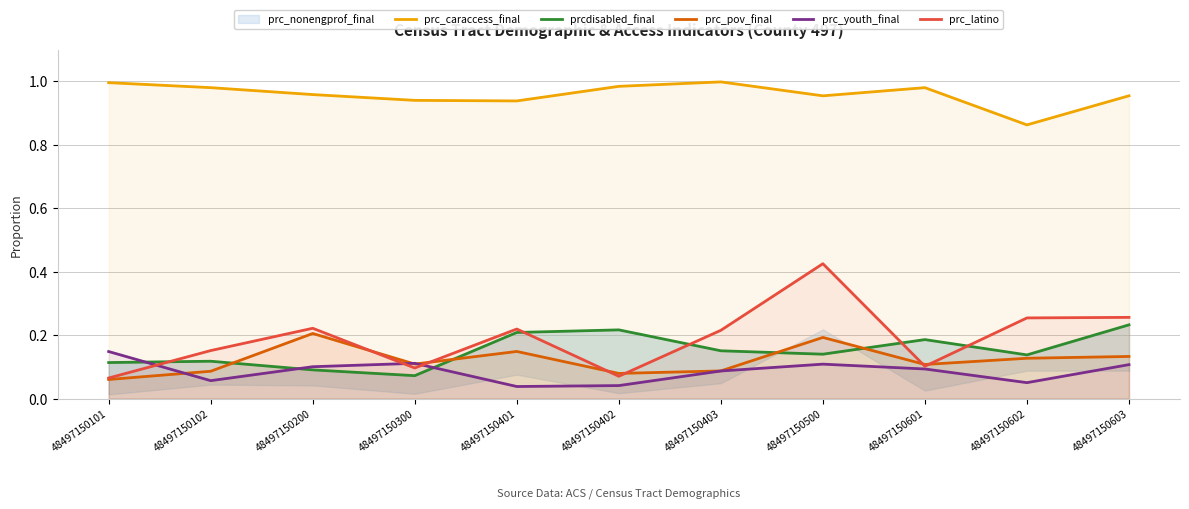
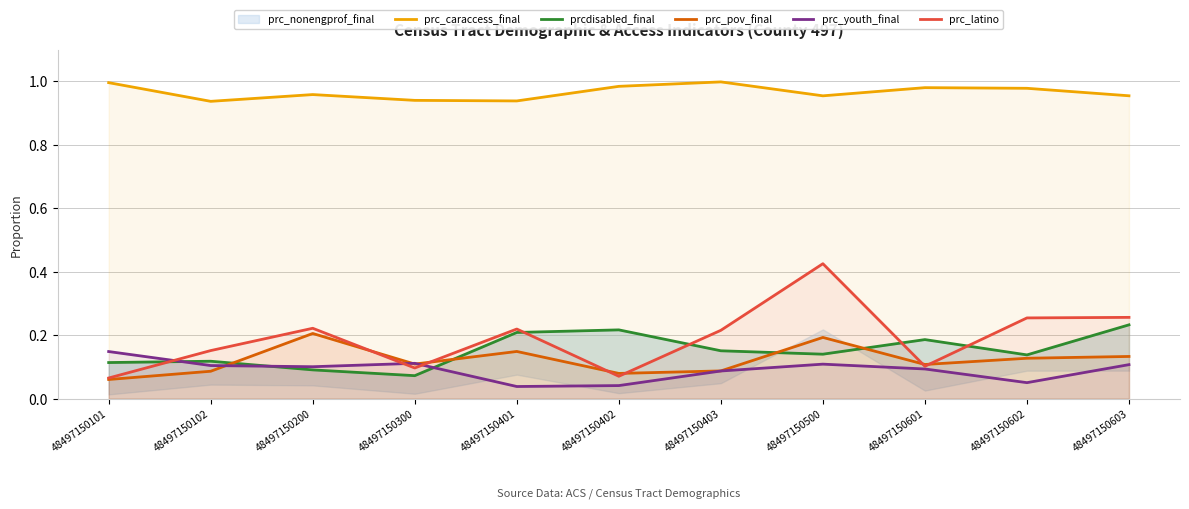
  {
    "prc_caraccess_final": {
      "48497150101": 1.00,
-     "48497150102": 0.98,
+     "48497150102": 0.94,
      "48497150200": 0.96,
      "48497150300": 0.94,
      "48497150401": 0.94,
      "48497150402": 0.98,
      "48497150403": 1.00,
      "48497150500": 0.95,
      "48497150601": 0.98,
-     "48497150602": 0.86,
+     "48497150602": 0.98,
      "48497150603": 0.95
    },
    "prcdisabled_final": {
      "48497150500": 0.14
    },
    "prc_pov_final": {
      "48497150102": 0.09,
      "48497150200": 0.21,
      "48497150401": 0.15,
      "48497150402": 0.08,
      "48497150500": 0.19,
      "48497150602": 0.13,
      "48497150603": 0.13
    },
    "prc_youth_final": {
      "48497150101": 0.15,
-     "48497150102": 0.06,
+     "48497150102": 0.10,
      "48497150200": 0.10,
      "48497150401": 0.04,
      "48497150402": 0.04,
      "48497150500": 0.11,
      "48497150601": 0.09,
      "48497150602": 0.05,
      "48497150603": 0.11
    },
    "prc_latino": {
      "48497150102": 0.15,
      "48497150200": 0.22,
      "48497150300": 0.10,
      "48497150401": 0.22,
      "48497150402": 0.07,
      "48497150403": 0.22,
      "48497150500": 0.43,
      "48497150602": 0.25,
      "48497150603": 0.26
    }
  }
